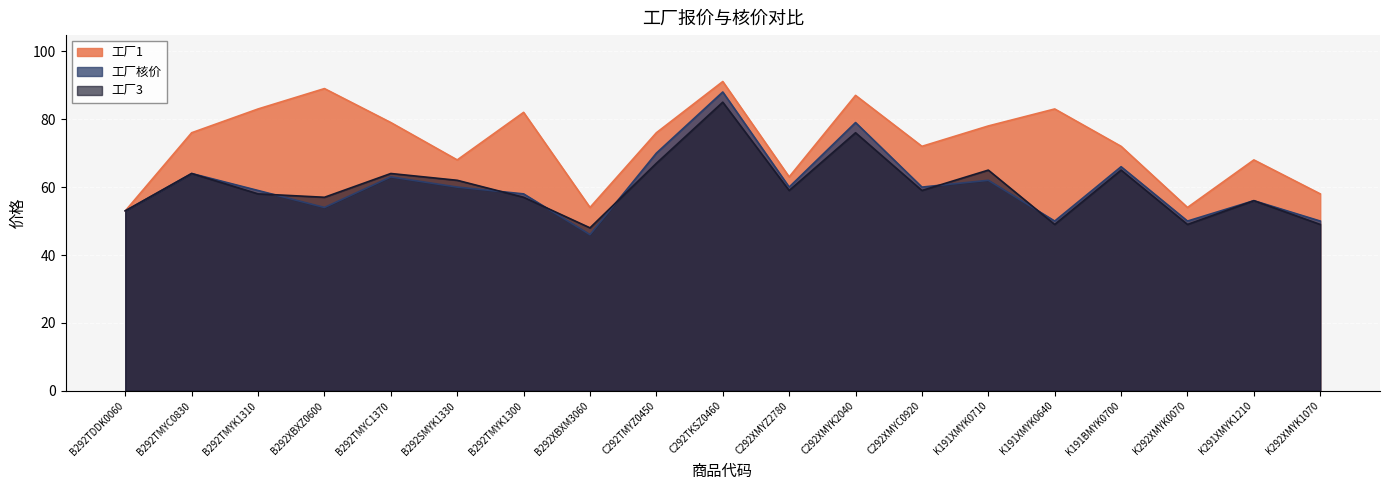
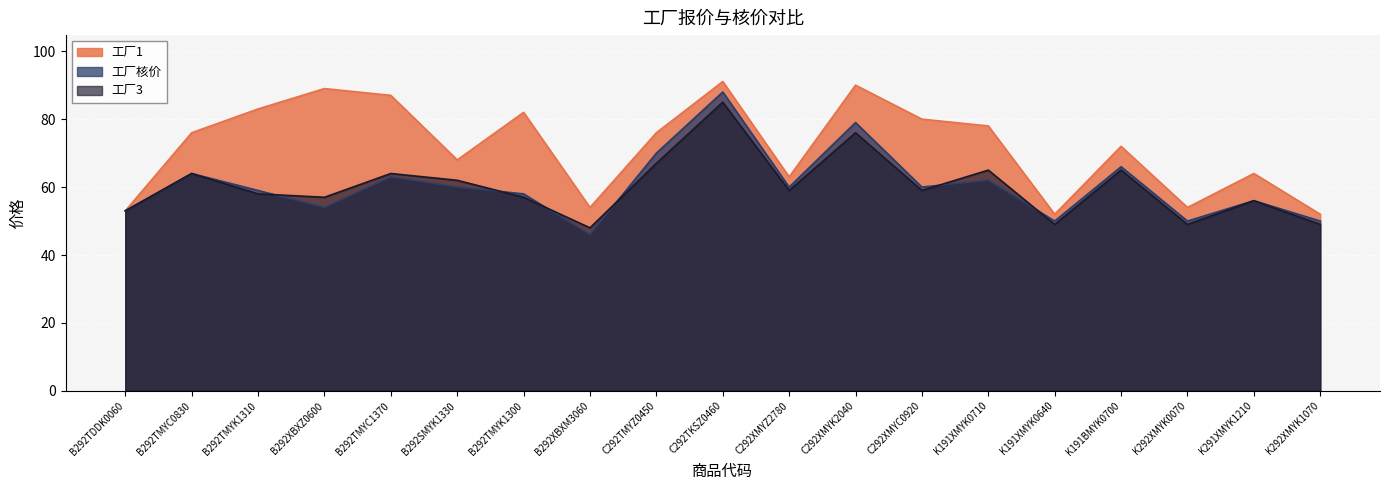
  {
    "工厂1": {
      "B292TMYC0830": 76,
      "B292TMYK1310": 83,
      "B292XBXZ0600": 89,
-     "B292TMYC1370": 79,
+     "B292TMYC1370": 87,
      "B292SMYK1330": 68,
      "B292TMYK1300": 82,
      "B292XBXM3060": 54,
      "C292TMYZ0450": 76,
      "C292TKSZ0460": 91,
      "C292XMYZ2780": 63,
-     "C292XMYK2040": 87,
-     "C292XMYC0920": 72,
+     "C292XMYK2040": 90,
+     "C292XMYC0920": 80,
      "K191XMYK0710": 78,
-     "K191XMYK0640": 83,
+     "K191XMYK0640": 52,
      "K191BMYK0700": 72,
      "K292XMYK0070": 54,
-     "K291XMYK1210": 68,
-     "K292XMYK1070": 58
+     "K291XMYK1210": 64,
+     "K292XMYK1070": 52
    }
  }
